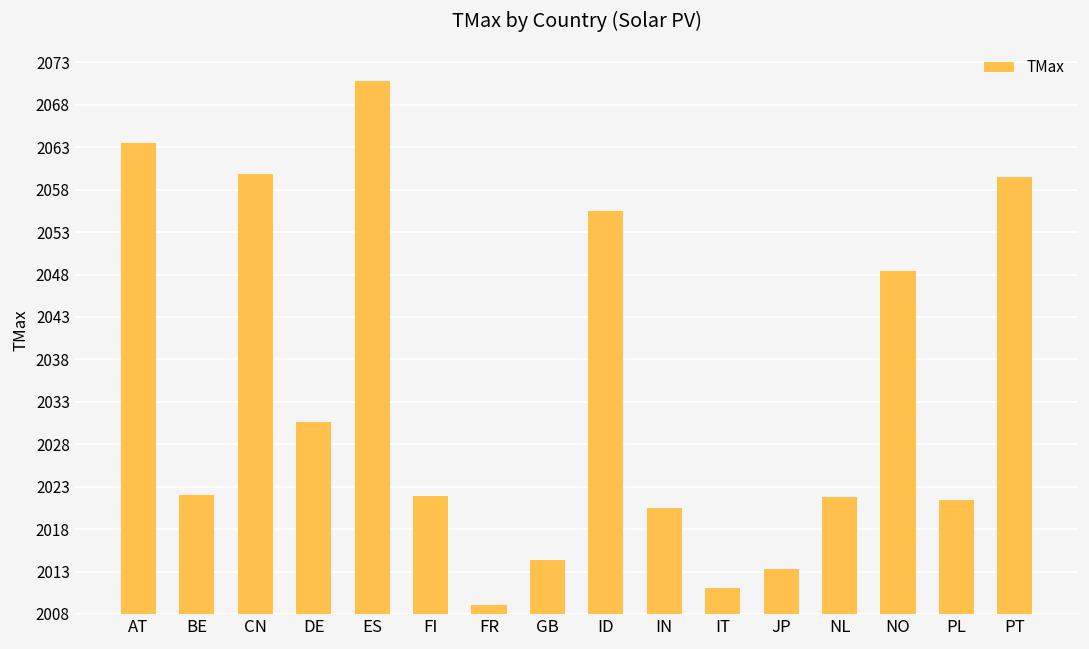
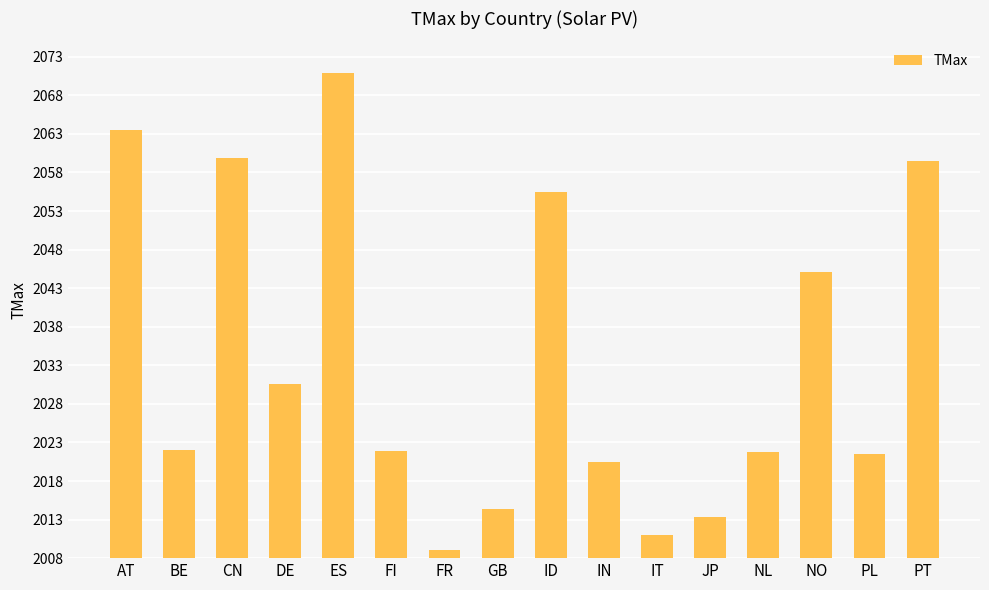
  {
    "AT": 2064,
    "BE": 2022,
    "CN": 2060,
    "DE": 2031,
    "ES": 2071,
    "FI": 2022,
    "FR": 2009,
    "GB": 2014,
    "ID": 2055,
    "IN": 2020,
    "IT": 2011,
    "JP": 2013,
    "NL": 2022,
-   "NO": 2048,
+   "NO": 2045,
    "PL": 2021,
    "PT": 2060
  }
